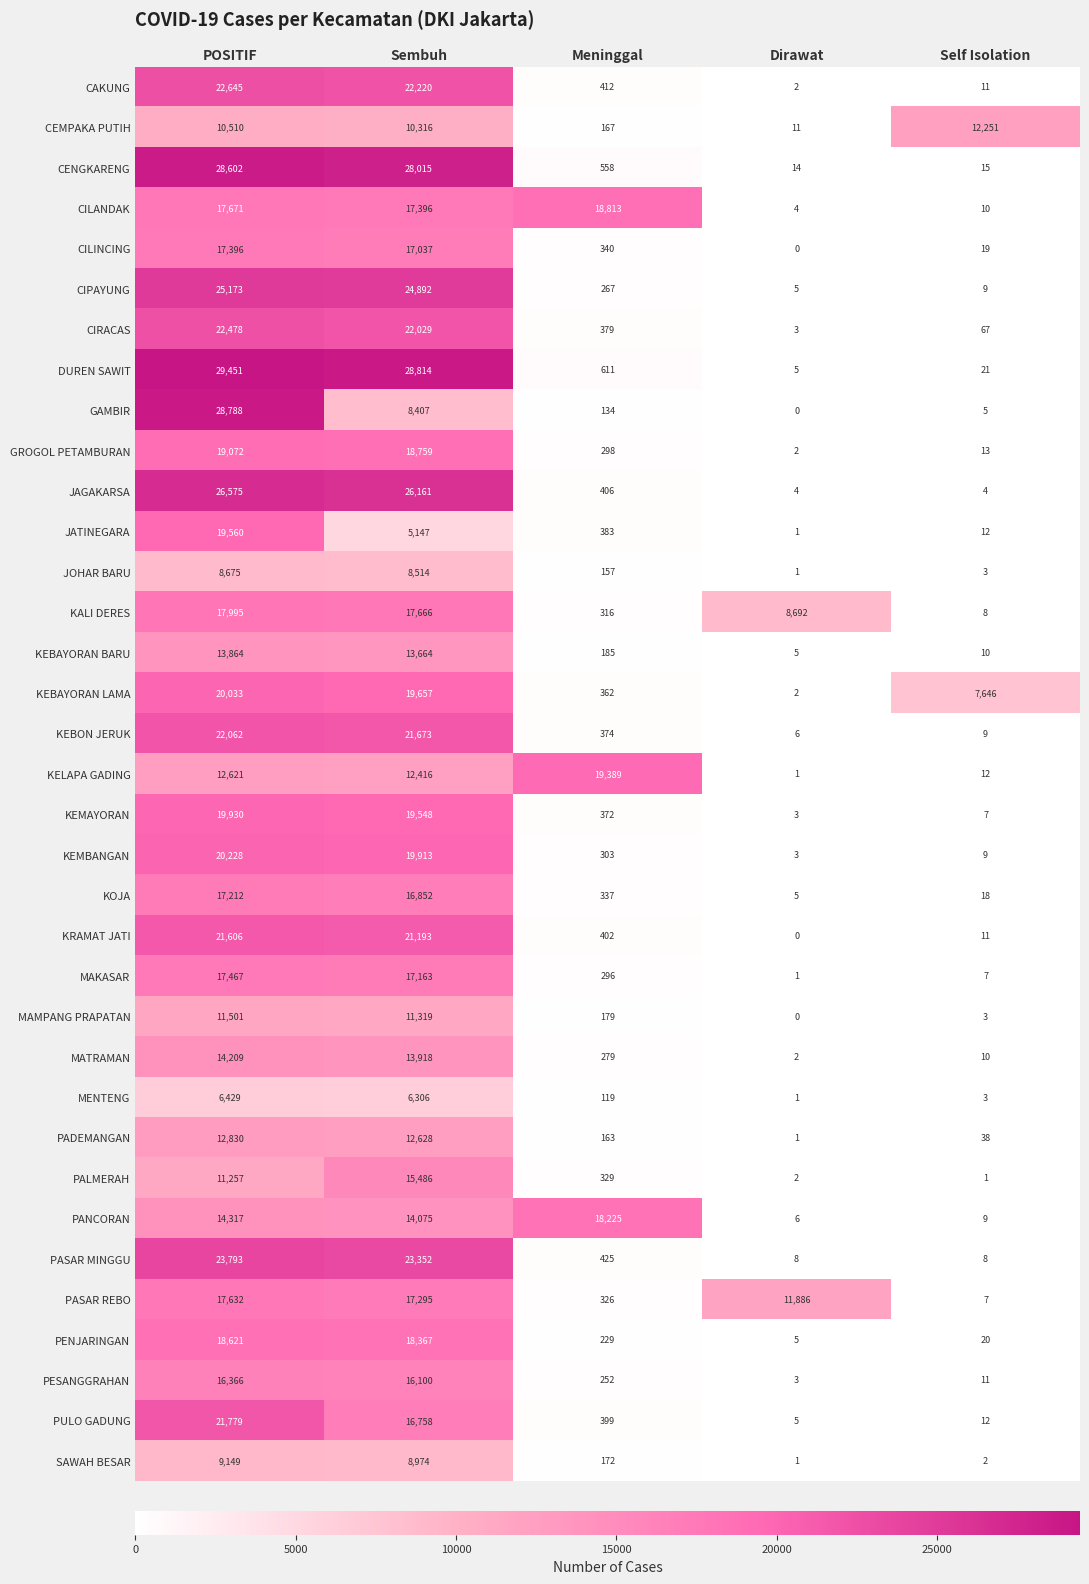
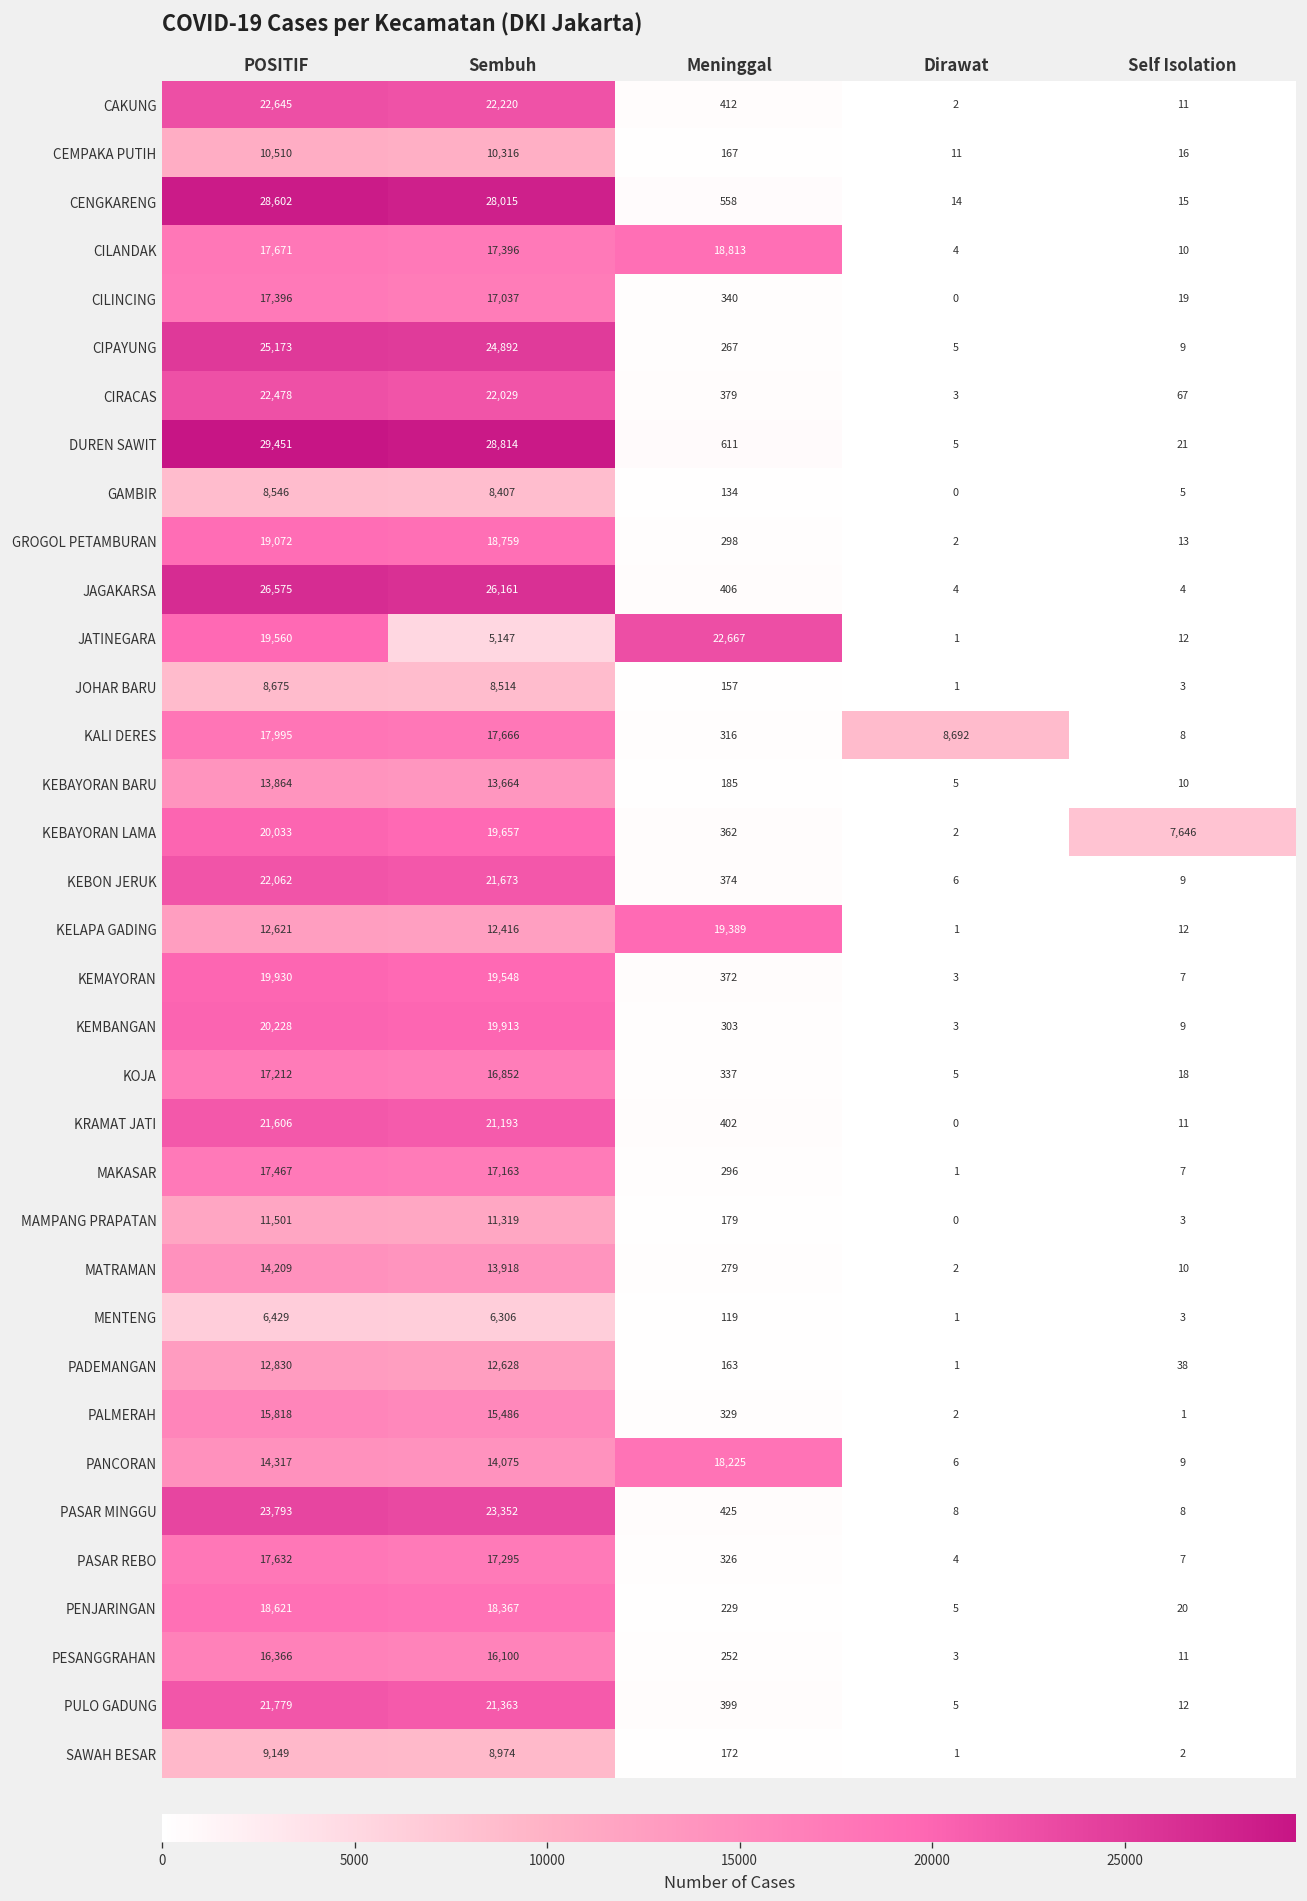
  {
    "CAKUNG": {
      "POSITIF": "22,645",
      "Sembuh": "22,220",
      "Meninggal": "412",
      "Dirawat": "2",
      "Self Isolation": "11"
    },
    "CEMPAKA PUTIH": {
      "POSITIF": "10,510",
      "Sembuh": "10,316",
      "Meninggal": "167",
      "Dirawat": "11",
-     "Self Isolation": "12,251"
+     "Self Isolation": "16"
    },
    "CENGKARENG": {
      "POSITIF": "28,602",
      "Sembuh": "28,015",
      "Meninggal": "558",
      "Dirawat": "14",
      "Self Isolation": "15"
    },
    "CILANDAK": {
      "POSITIF": "17,671",
      "Sembuh": "17,396",
      "Meninggal": "18,813",
      "Dirawat": "4",
      "Self Isolation": "10"
    },
    "CILINCING": {
      "POSITIF": "17,396",
      "Sembuh": "17,037",
      "Meninggal": "340",
      "Dirawat": "0",
      "Self Isolation": "19"
    },
    "CIPAYUNG": {
      "POSITIF": "25,173",
      "Sembuh": "24,892",
      "Meninggal": "267",
      "Dirawat": "5",
      "Self Isolation": "9"
    },
    "CIRACAS": {
      "POSITIF": "22,478",
      "Sembuh": "22,029",
      "Meninggal": "379",
      "Dirawat": "3",
      "Self Isolation": "67"
    },
    "DUREN SAWIT": {
      "POSITIF": "29,451",
      "Sembuh": "28,814",
      "Meninggal": "611",
      "Dirawat": "5",
      "Self Isolation": "21"
    },
    "GAMBIR": {
-     "POSITIF": "28,788",
+     "POSITIF": "8,546",
      "Sembuh": "8,407",
      "Meninggal": "134",
      "Dirawat": "0",
      "Self Isolation": "5"
    },
    "GROGOL PETAMBURAN": {
      "POSITIF": "19,072",
      "Sembuh": "18,759",
      "Meninggal": "298",
      "Dirawat": "2",
      "Self Isolation": "13"
    },
    "JAGAKARSA": {
      "POSITIF": "26,575",
      "Sembuh": "26,161",
      "Meninggal": "406",
      "Dirawat": "4",
      "Self Isolation": "4"
    },
    "JATINEGARA": {
      "POSITIF": "19,560",
      "Sembuh": "5,147",
-     "Meninggal": "383",
+     "Meninggal": "22,667",
      "Dirawat": "1",
      "Self Isolation": "12"
    },
    "JOHAR BARU": {
      "POSITIF": "8,675",
      "Sembuh": "8,514",
      "Meninggal": "157",
      "Dirawat": "1",
      "Self Isolation": "3"
    },
    "KALI DERES": {
      "POSITIF": "17,995",
      "Sembuh": "17,666",
      "Meninggal": "316",
      "Dirawat": "8,692",
      "Self Isolation": "8"
    },
    "KEBAYORAN BARU": {
      "POSITIF": "13,864",
      "Sembuh": "13,664",
      "Meninggal": "185",
      "Dirawat": "5",
      "Self Isolation": "10"
    },
    "KEBAYORAN LAMA": {
      "POSITIF": "20,033",
      "Sembuh": "19,657",
      "Meninggal": "362",
      "Dirawat": "2",
      "Self Isolation": "7,646"
    },
    "KEBON JERUK": {
      "POSITIF": "22,062",
      "Sembuh": "21,673",
      "Meninggal": "374",
      "Dirawat": "6",
      "Self Isolation": "9"
    },
    "KELAPA GADING": {
      "POSITIF": "12,621",
      "Sembuh": "12,416",
      "Meninggal": "19,389",
      "Dirawat": "1",
      "Self Isolation": "12"
    },
    "KEMAYORAN": {
      "POSITIF": "19,930",
      "Sembuh": "19,548",
      "Meninggal": "372",
      "Dirawat": "3",
      "Self Isolation": "7"
    },
    "KEMBANGAN": {
      "POSITIF": "20,228",
      "Sembuh": "19,913",
      "Meninggal": "303",
      "Dirawat": "3",
      "Self Isolation": "9"
    },
    "KOJA": {
      "POSITIF": "17,212",
      "Sembuh": "16,852",
      "Meninggal": "337",
      "Dirawat": "5",
      "Self Isolation": "18"
    },
    "KRAMAT JATI": {
      "POSITIF": "21,606",
      "Sembuh": "21,193",
      "Meninggal": "402",
      "Dirawat": "0",
      "Self Isolation": "11"
    },
    "MAKASAR": {
      "POSITIF": "17,467",
      "Sembuh": "17,163",
      "Meninggal": "296",
      "Dirawat": "1",
      "Self Isolation": "7"
    },
    "MAMPANG PRAPATAN": {
      "POSITIF": "11,501",
      "Sembuh": "11,319",
      "Meninggal": "179",
      "Dirawat": "0",
      "Self Isolation": "3"
    },
    "MATRAMAN": {
      "POSITIF": "14,209",
      "Sembuh": "13,918",
      "Meninggal": "279",
      "Dirawat": "2",
      "Self Isolation": "10"
    },
    "MENTENG": {
      "POSITIF": "6,429",
      "Sembuh": "6,306",
      "Meninggal": "119",
      "Dirawat": "1",
      "Self Isolation": "3"
    },
    "PADEMANGAN": {
      "POSITIF": "12,830",
      "Sembuh": "12,628",
      "Meninggal": "163",
      "Dirawat": "1",
      "Self Isolation": "38"
    },
    "PALMERAH": {
-     "POSITIF": "11,257",
+     "POSITIF": "15,818",
      "Sembuh": "15,486",
      "Meninggal": "329",
      "Dirawat": "2",
      "Self Isolation": "1"
    },
    "PANCORAN": {
      "POSITIF": "14,317",
      "Sembuh": "14,075",
      "Meninggal": "18,225",
      "Dirawat": "6",
      "Self Isolation": "9"
    },
    "PASAR MINGGU": {
      "POSITIF": "23,793",
      "Sembuh": "23,352",
      "Meninggal": "425",
      "Dirawat": "8",
      "Self Isolation": "8"
    },
    "PASAR REBO": {
      "POSITIF": "17,632",
      "Sembuh": "17,295",
      "Meninggal": "326",
-     "Dirawat": "11,886",
+     "Dirawat": "4",
      "Self Isolation": "7"
    },
    "PENJARINGAN": {
      "POSITIF": "18,621",
      "Sembuh": "18,367",
      "Meninggal": "229",
      "Dirawat": "5",
      "Self Isolation": "20"
    },
    "PESANGGRAHAN": {
      "POSITIF": "16,366",
      "Sembuh": "16,100",
      "Meninggal": "252",
      "Dirawat": "3",
      "Self Isolation": "11"
    },
    "PULO GADUNG": {
      "POSITIF": "21,779",
-     "Sembuh": "16,758",
+     "Sembuh": "21,363",
      "Meninggal": "399",
      "Dirawat": "5",
      "Self Isolation": "12"
    },
    "SAWAH BESAR": {
      "POSITIF": "9,149",
      "Sembuh": "8,974",
      "Meninggal": "172",
      "Dirawat": "1",
      "Self Isolation": "2"
    }
  }
